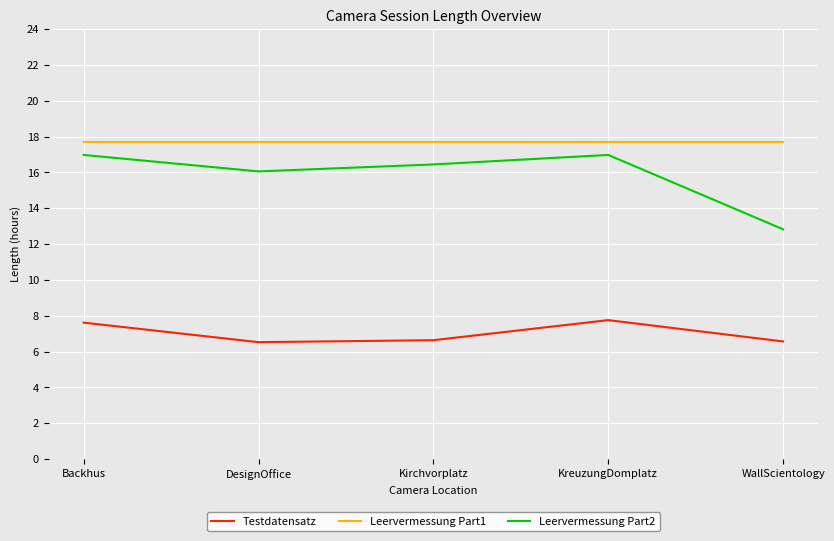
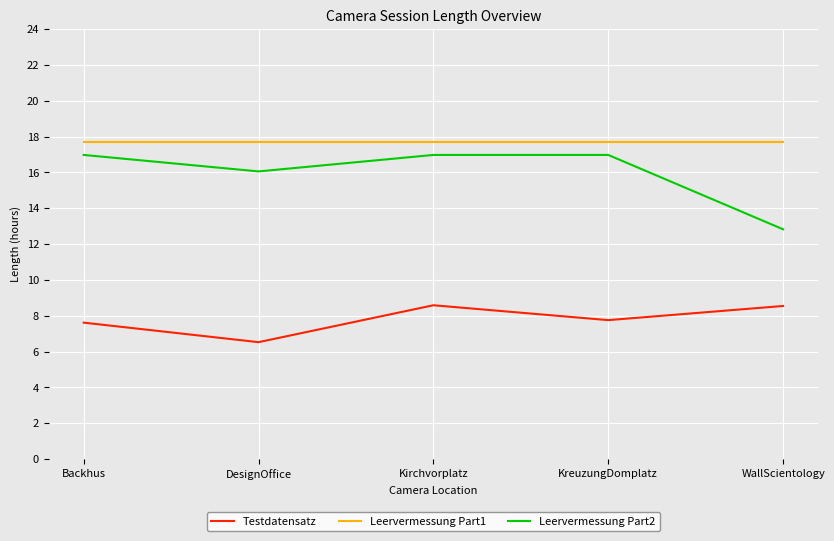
  {
    "Testdatensatz": {
      "Backhus": 7.6,
      "DesignOffice": 6.5,
-     "Kirchvorplatz": 6.6,
+     "Kirchvorplatz": 8.6,
      "KreuzungDomplatz": 7.8,
-     "WallScientology": 6.6
+     "WallScientology": 8.6
    },
    "Leervermessung Part1": {
      "Backhus": 17.7,
      "DesignOffice": 17.7,
      "Kirchvorplatz": 17.7,
      "KreuzungDomplatz": 17.7,
      "WallScientology": 17.7
    },
    "Leervermessung Part2": {
      "Backhus": 17.0,
      "DesignOffice": 16.1,
-     "Kirchvorplatz": 16.5,
+     "Kirchvorplatz": 17.0,
      "KreuzungDomplatz": 17.0,
      "WallScientology": 12.8
    }
  }
